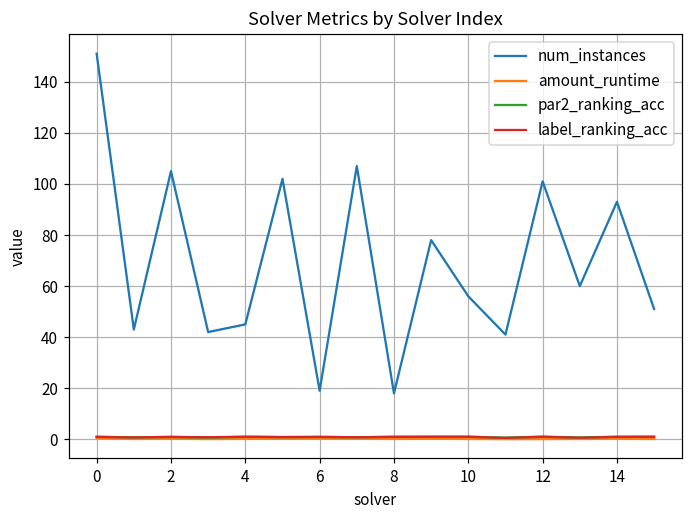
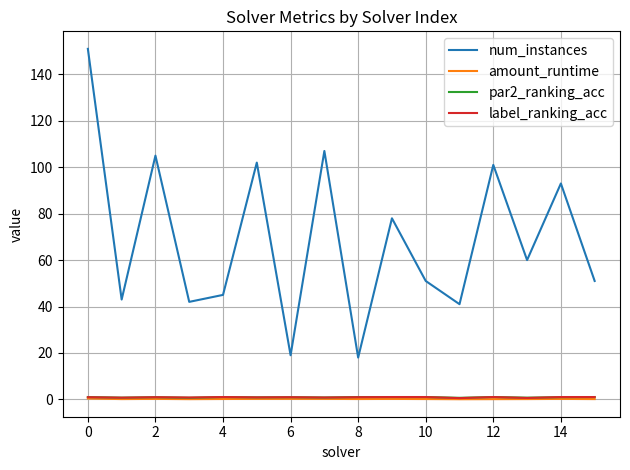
  {
    "num_instances": {
      "0": 151,
      "2": 105,
      "4": 45,
      "6": 19,
      "8": 18,
-     "10": 56,
+     "10": 51,
      "12": 101,
      "14": 93
    }
  }
